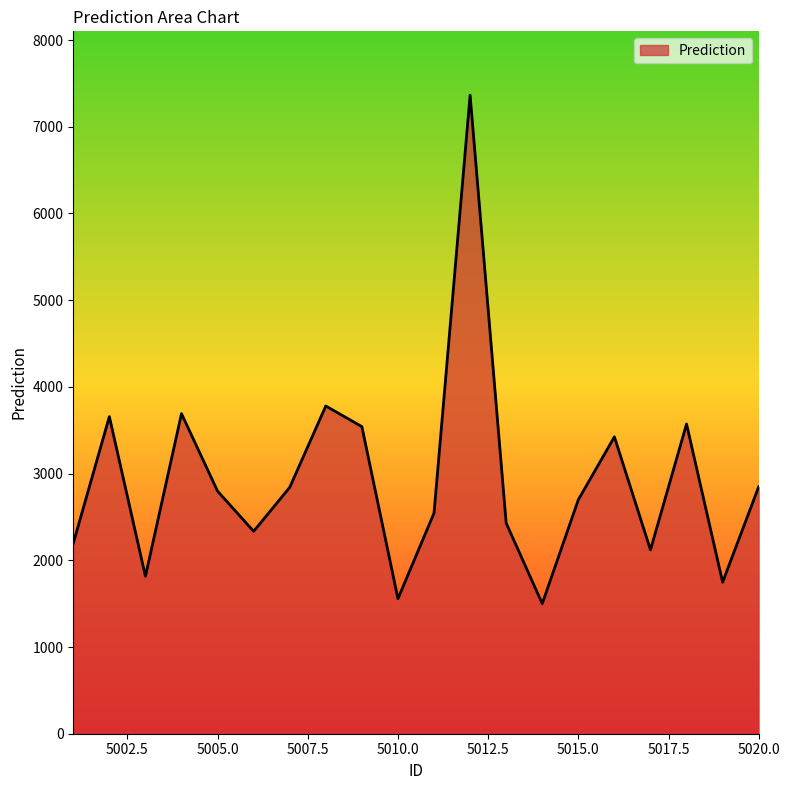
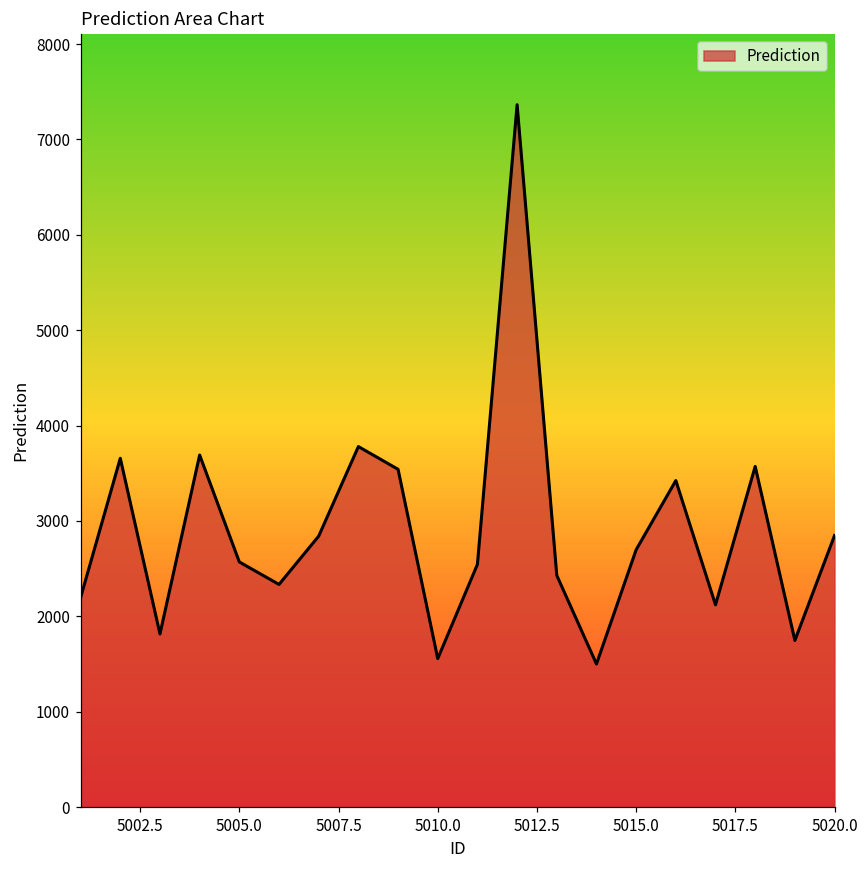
  {
-   "5005.0": 2800,
+   "5005.0": 2600,
    "5010.0": 1600,
    "5015.0": 2700,
    "5020.0": 2800
  }
